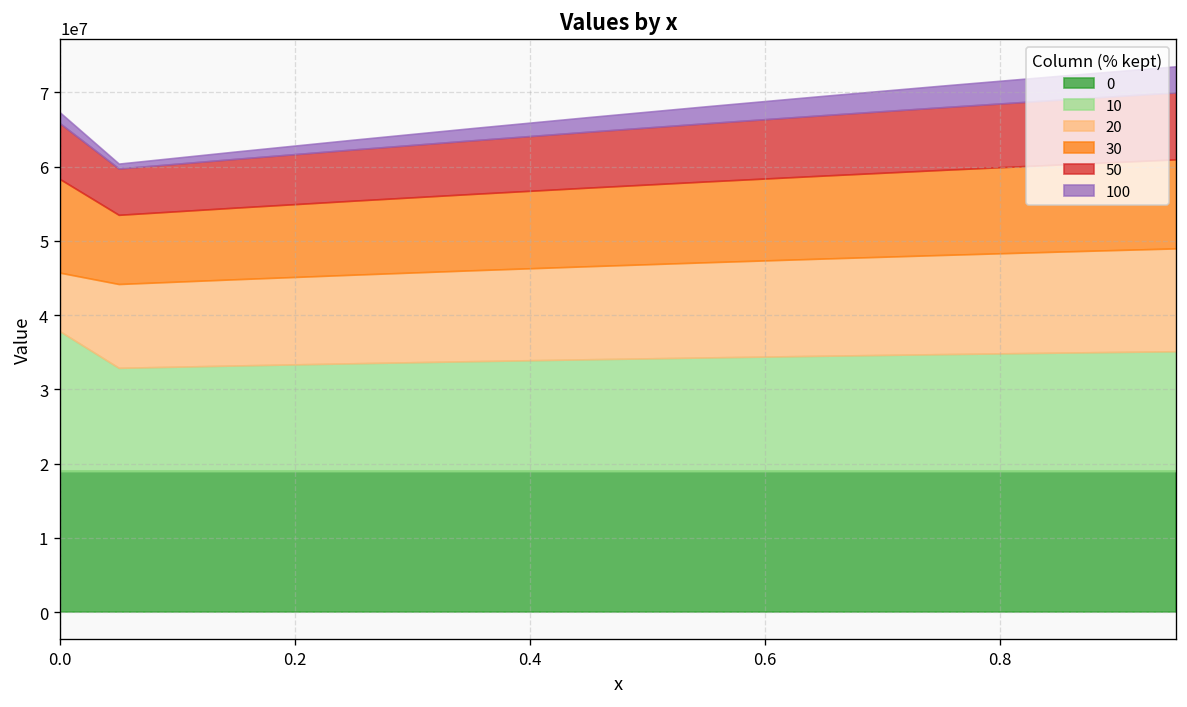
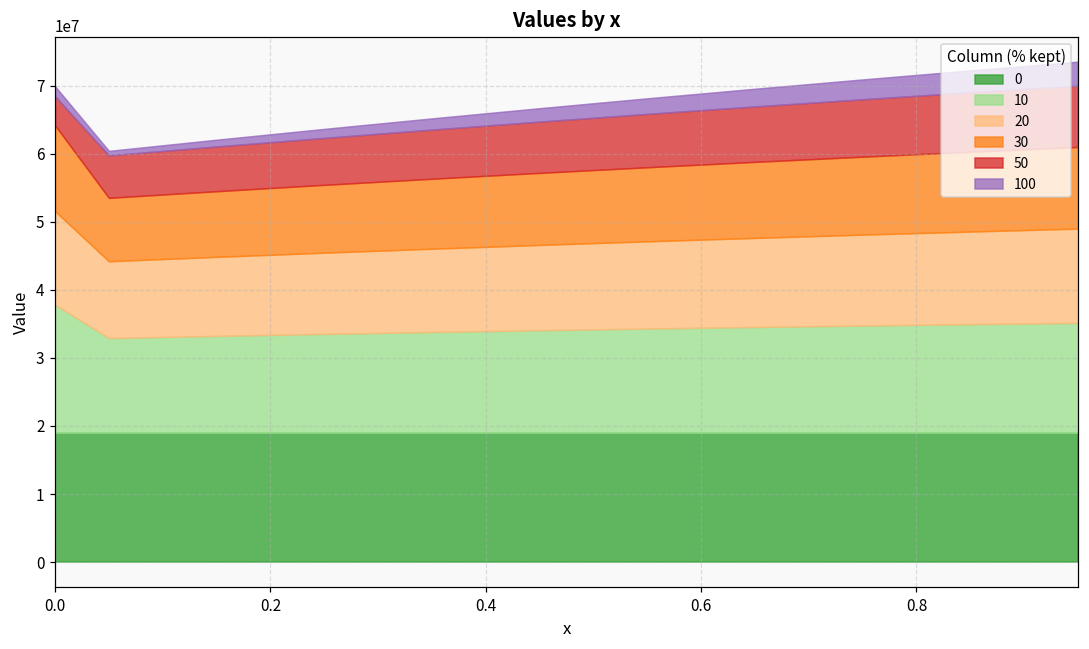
  {
    "0": {
      "0.0": 19000000
    },
    "10": {
      "0.0": 19000000
    },
    "20": {
-     "0.0": 8000000
+     "0.0": 14000000
    },
    "30": {
      "0.0": 13000000
    },
    "50": {
-     "0.0": 8000000
+     "0.0": 4000000
    },
    "100": {
      "0.0": 1000000
    }
  }
